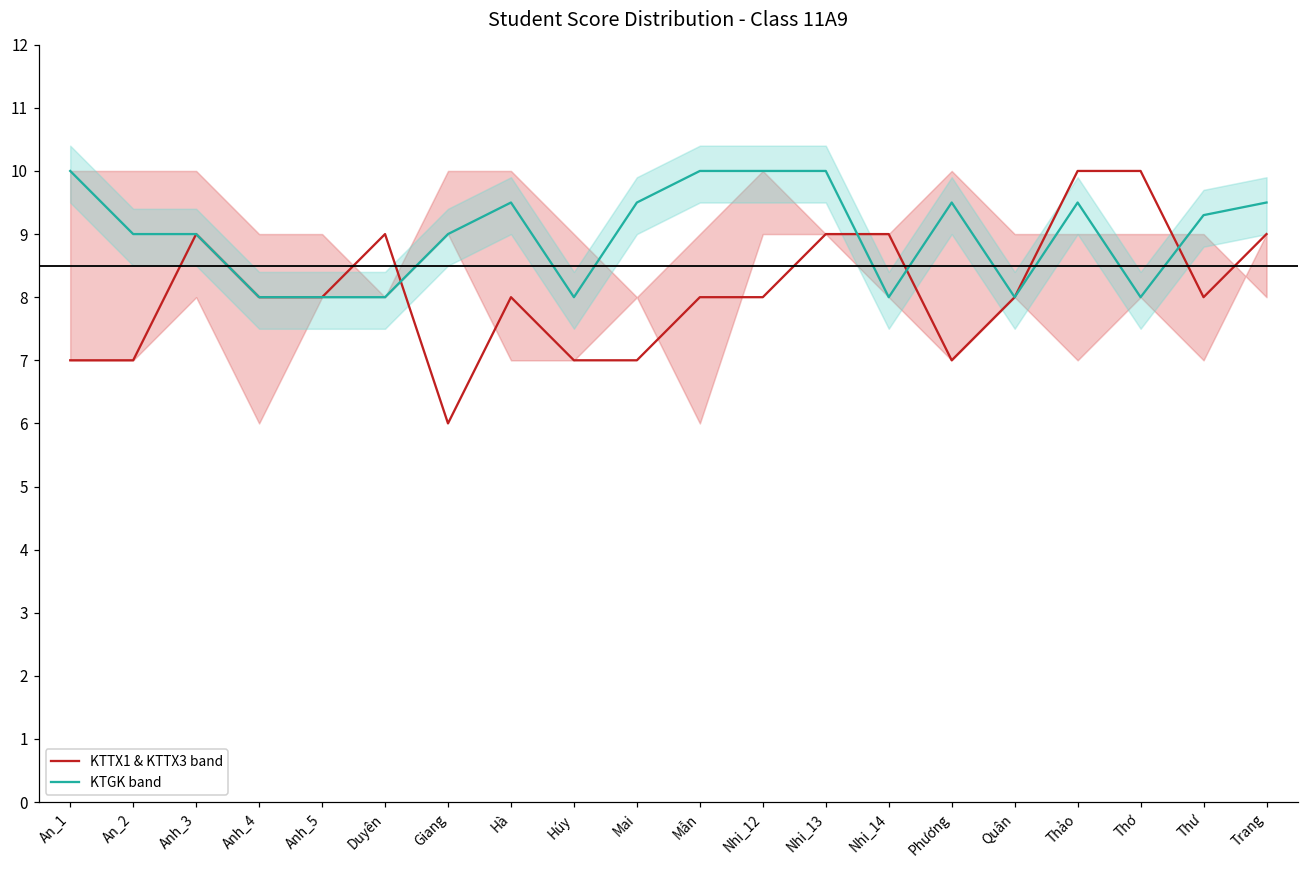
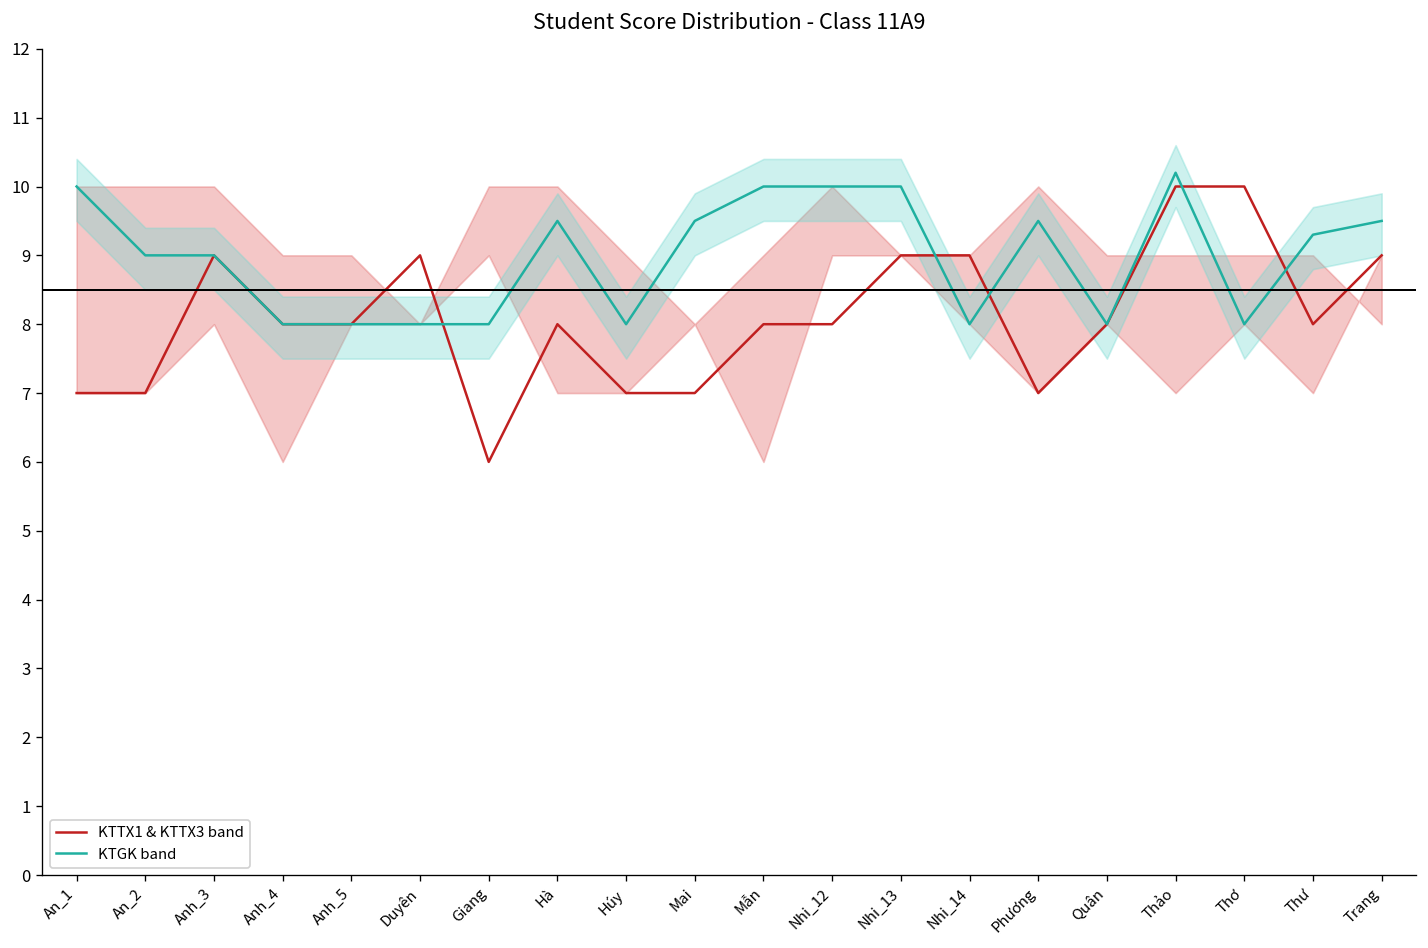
  {
    "KTTX1 & KTTX3 band": {
      "An_1": 7.0,
      "An_2": 7.0,
      "Duyên": 9.0,
      "Giang": 6.0,
      "Hà": 8.0,
      "Húy": 7.0,
      "Mai": 7.0,
      "Mẫn": 8.0,
      "Nhi_12": 8.0,
      "Phương": 7.0,
      "Thảo": 10.0,
      "Thơ": 10.0,
      "Thư": 8.0
    },
    "KTGK band": {
      "An_2": 9.0,
-     "Giang": 9,
+     "Giang": 8,
      "Hà": 9.5,
      "Húy": 8.0,
      "Mai": 9.5,
      "Mẫn": 10.0,
      "Nhi_13": 10.0,
      "Nhi_14": 8.0,
      "Phương": 9.5,
-     "Thảo": 9.5,
+     "Thảo": 10.2,
      "Thơ": 8.0,
      "Thư": 9.3,
      "Trang": 9.5
    }
  }
